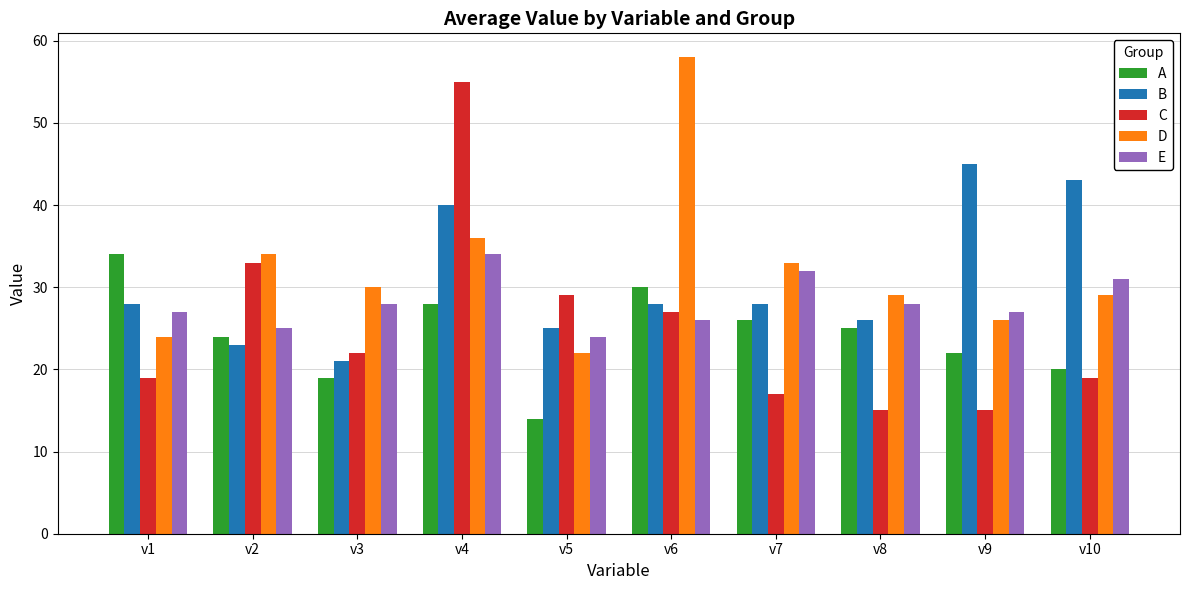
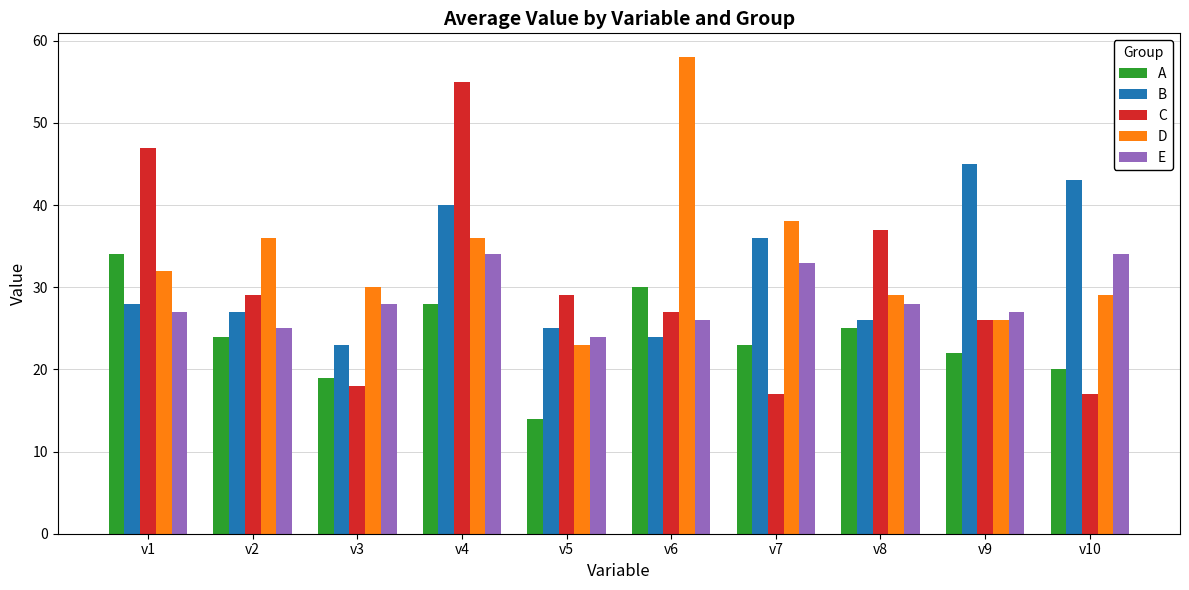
  {
    "A": {
      "v1": 34,
      "v2": 24,
      "v3": 19,
      "v4": 28,
      "v5": 14,
      "v6": 30,
-     "v7": 26,
+     "v7": 23,
      "v8": 25,
      "v9": 22,
      "v10": 20
    },
    "B": {
      "v1": 28,
-     "v2": 23,
-     "v3": 21,
+     "v2": 27,
+     "v3": 23,
      "v4": 40,
      "v5": 25,
-     "v6": 28,
-     "v7": 28,
+     "v6": 24,
+     "v7": 36,
      "v8": 26,
      "v9": 45,
      "v10": 43
    },
    "C": {
-     "v1": 19,
-     "v2": 33,
-     "v3": 22,
+     "v1": 47,
+     "v2": 29,
+     "v3": 18,
      "v4": 55,
      "v5": 29,
      "v6": 27,
      "v7": 17,
-     "v8": 15,
-     "v9": 15,
-     "v10": 19
+     "v8": 37,
+     "v9": 26,
+     "v10": 17
    },
    "D": {
-     "v1": 24,
-     "v2": 34,
+     "v1": 32,
+     "v2": 36,
      "v3": 30,
      "v4": 36,
-     "v5": 22,
+     "v5": 23,
      "v6": 58,
-     "v7": 33,
+     "v7": 38,
      "v8": 29,
      "v9": 26,
      "v10": 29
    },
    "E": {
      "v1": 27,
      "v2": 25,
      "v3": 28,
      "v4": 34,
      "v5": 24,
      "v6": 26,
-     "v7": 32,
+     "v7": 33,
      "v8": 28,
      "v9": 27,
-     "v10": 31
+     "v10": 34
    }
  }
